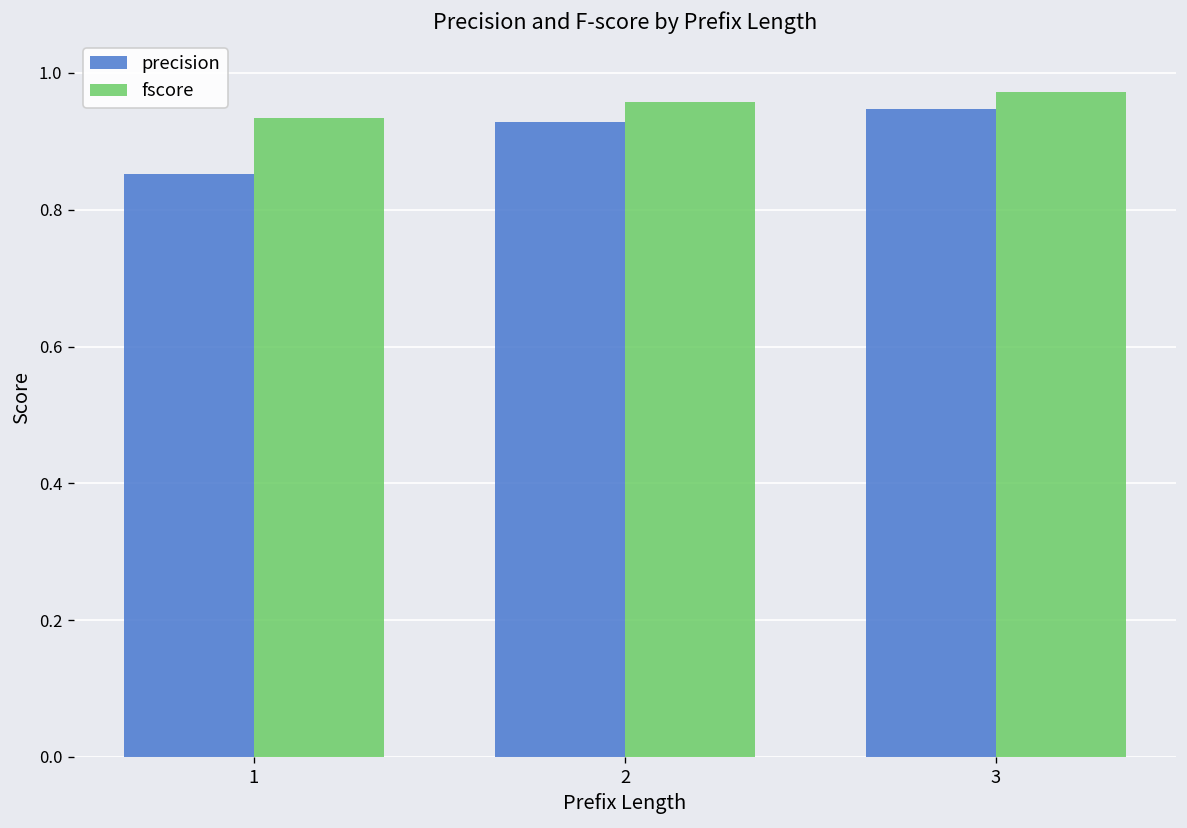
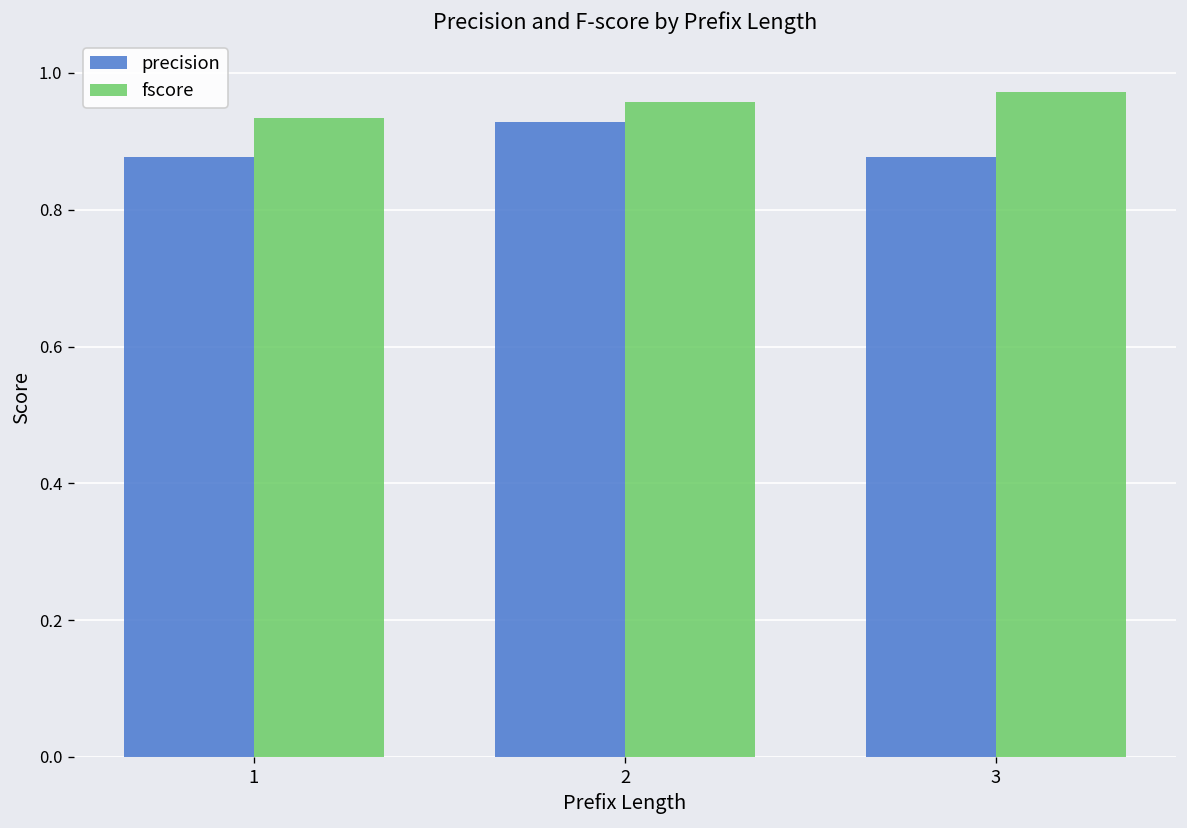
  {
    "precision": {
-     "1": 0.85,
+     "1": 0.88,
      "2": 0.93,
-     "3": 0.95
+     "3": 0.88
    },
    "fscore": {
      "1": 0.93,
      "2": 0.96,
      "3": 0.97
    }
  }
